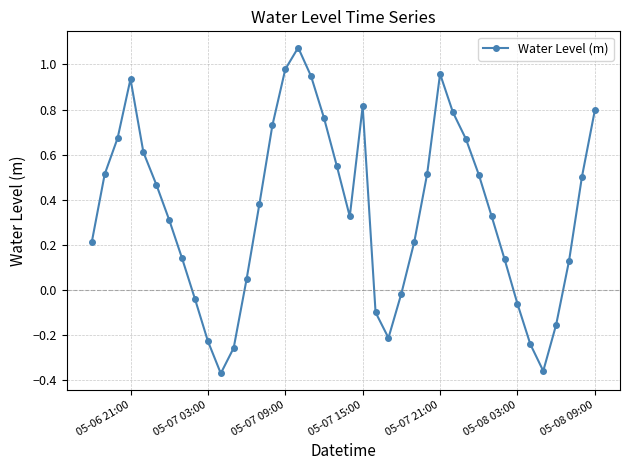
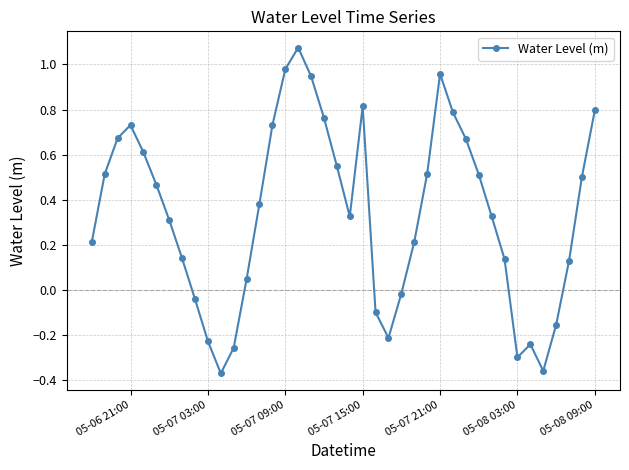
  {
-   "05-06 21:00": 0.94,
+   "05-06 21:00": 0.73,
    "05-07 03:00": -0.23,
    "05-07 09:00": 0.98,
    "05-07 15:00": 0.81,
    "05-07 21:00": 0.96,
-   "05-08 03:00": -0.06,
+   "05-08 03:00": -0.30,
    "05-08 09:00": 0.80
  }
